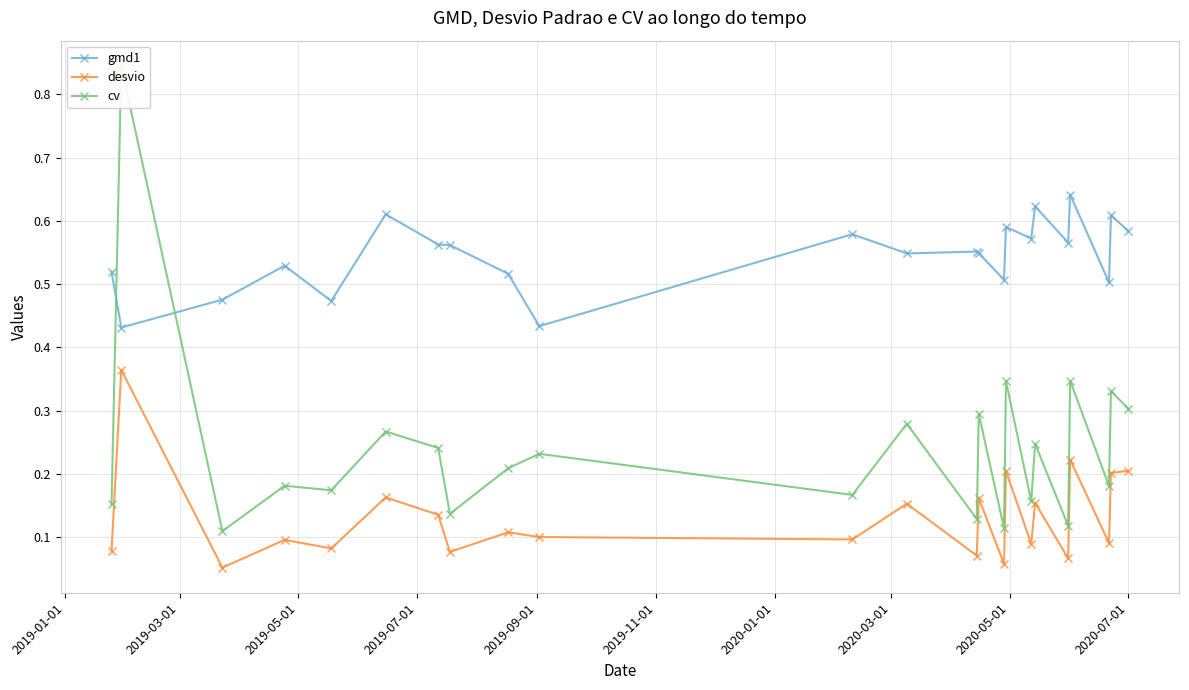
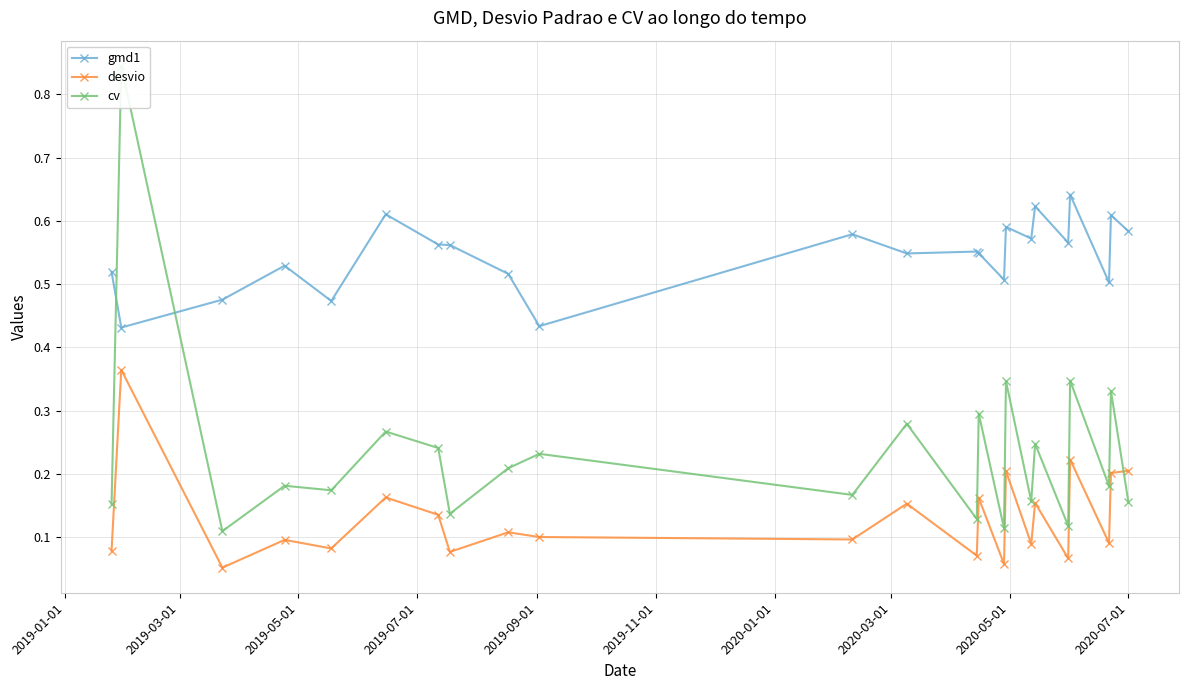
  {
    "gmd1": {
      "2020-07-01": 0.58
    },
    "desvio": {
      "2020-07-01": 0.21
    },
    "cv": {
-     "2020-07-01": 0.30
+     "2020-07-01": 0.16
    }
  }
